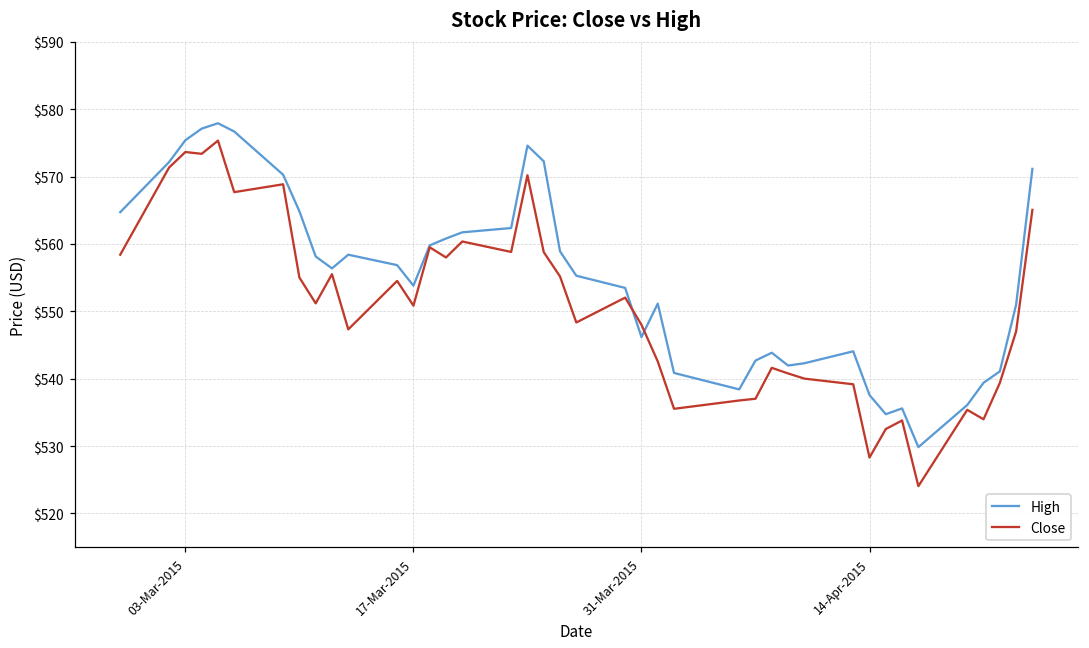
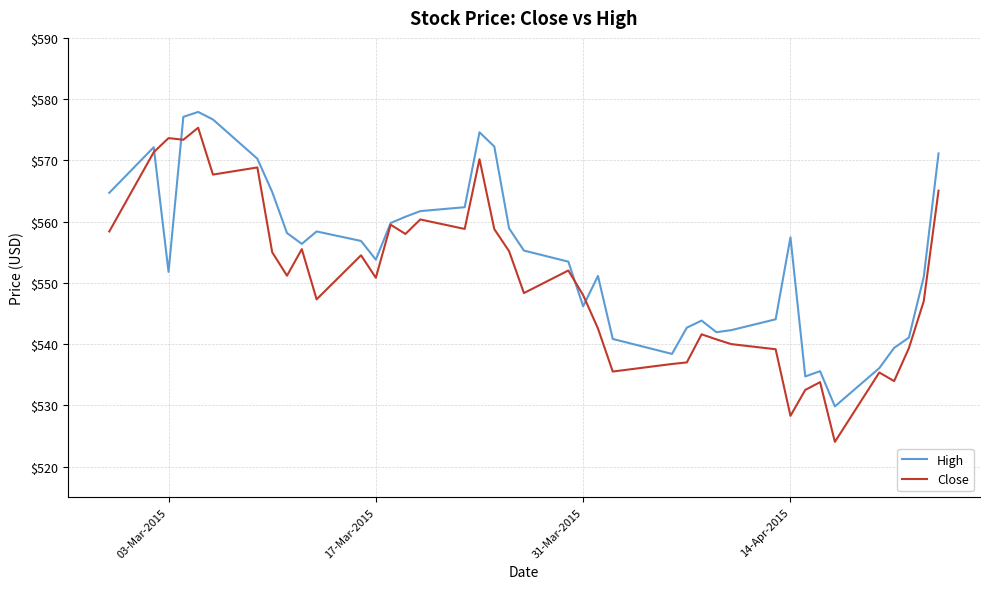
  {
    "High": {
-     "03-Mar-2015": "$575",
+     "03-Mar-2015": "$552",
      "17-Mar-2015": "$554",
      "31-Mar-2015": "$546",
-     "14-Apr-2015": "$538"
+     "14-Apr-2015": "$557"
    },
    "Close": {
      "03-Mar-2015": "$574",
      "17-Mar-2015": "$551",
      "31-Mar-2015": "$548",
      "14-Apr-2015": "$528"
    }
  }
